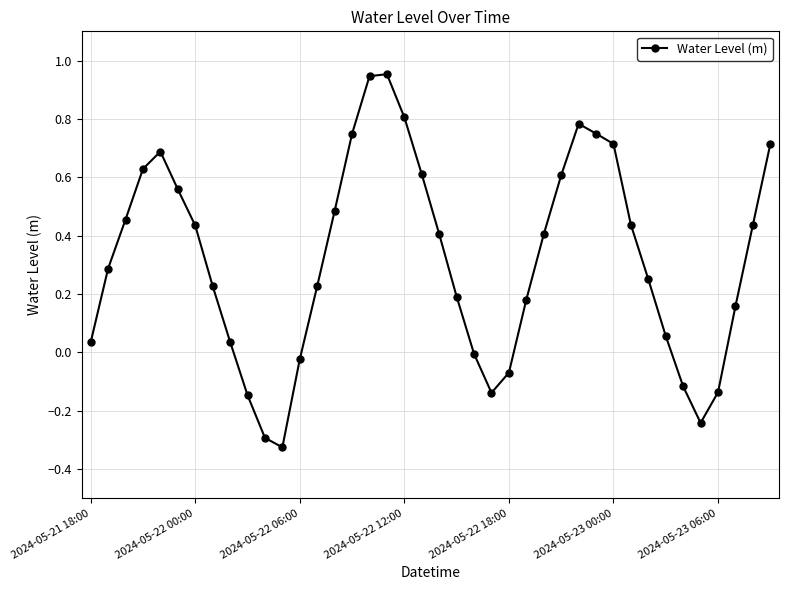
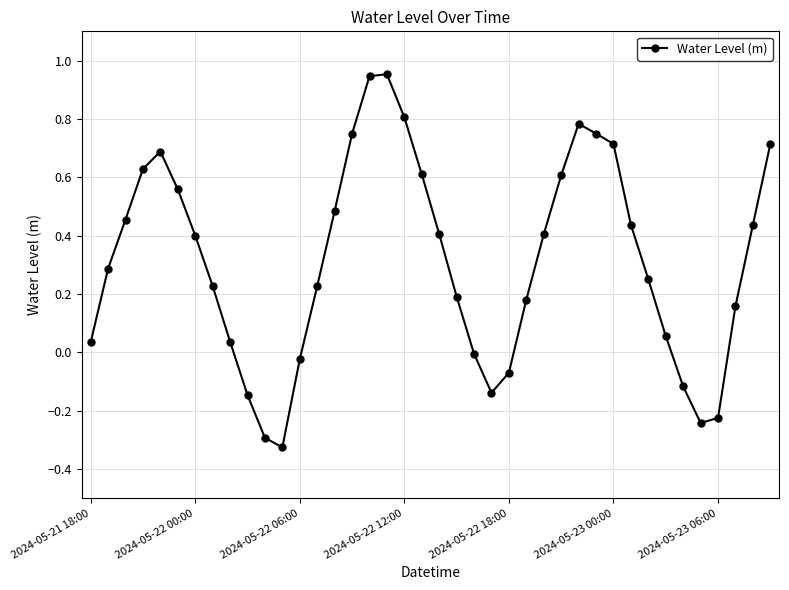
  {
    "2024-05-21 18:00": 0.03,
-   "2024-05-22 00:00": 0.43,
+   "2024-05-22 00:00": 0.40,
    "2024-05-22 06:00": -0.02,
    "2024-05-22 12:00": 0.81,
    "2024-05-22 18:00": -0.07,
    "2024-05-23 00:00": 0.71,
-   "2024-05-23 06:00": -0.14
+   "2024-05-23 06:00": -0.22
  }
